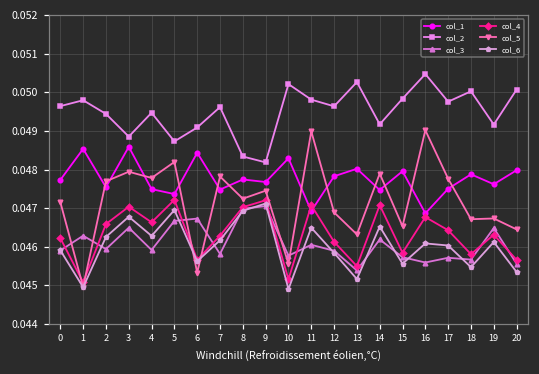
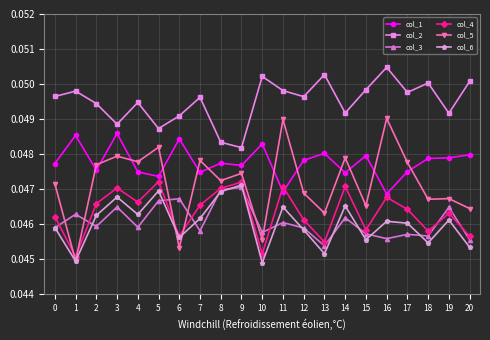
  {
    "col_1": {
      "0": 0.0477,
      "1": 0.0485,
      "2": 0.0475,
      "3": 0.0486,
      "4": 0.0475,
      "5": 0.0474,
      "6": 0.0484,
      "7": 0.0475,
      "8": 0.0477,
      "9": 0.0477,
      "10": 0.0483,
      "11": 0.0469,
      "12": 0.0478,
      "13": 0.0480,
      "14": 0.0475,
      "15": 0.0480,
      "16": 0.0469,
      "17": 0.0475,
      "18": 0.0479,
-     "19": 0.0476,
+     "19": 0.0479,
      "20": 0.0480
    },
    "col_4": {
      "0": 0.0462,
      "1": 0.0451,
      "2": 0.0466,
      "3": 0.0470,
      "4": 0.0466,
      "5": 0.0472,
-     "7": 0.0463,
+     "7": 0.0465,
      "9": 0.0472,
      "10": 0.0451,
      "11": 0.0471,
      "12": 0.0461,
      "13": 0.0455,
      "14": 0.0471,
      "15": 0.0458,
      "16": 0.0468,
      "17": 0.0464,
      "18": 0.0458,
      "19": 0.0463,
      "20": 0.0457
    }
  }
